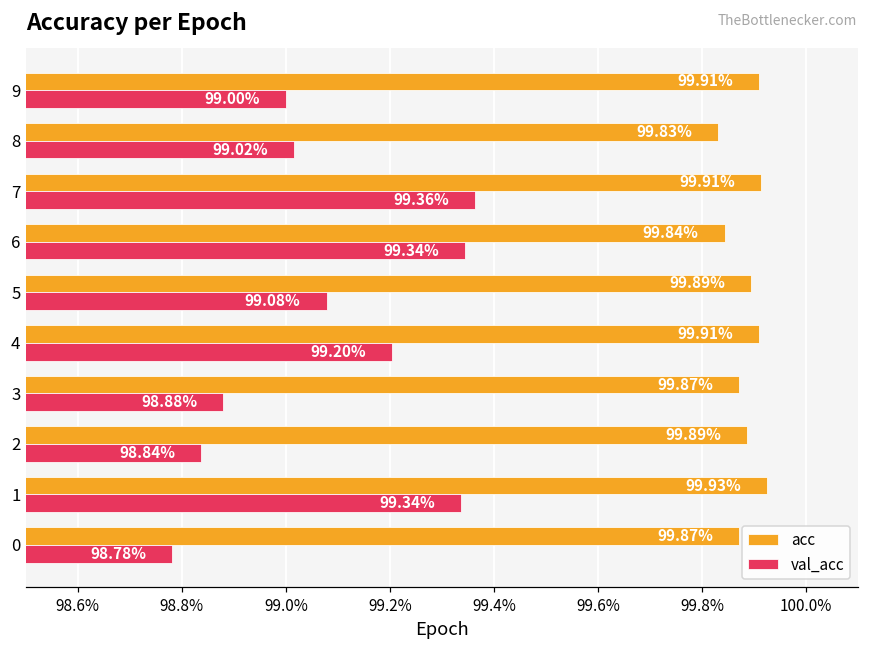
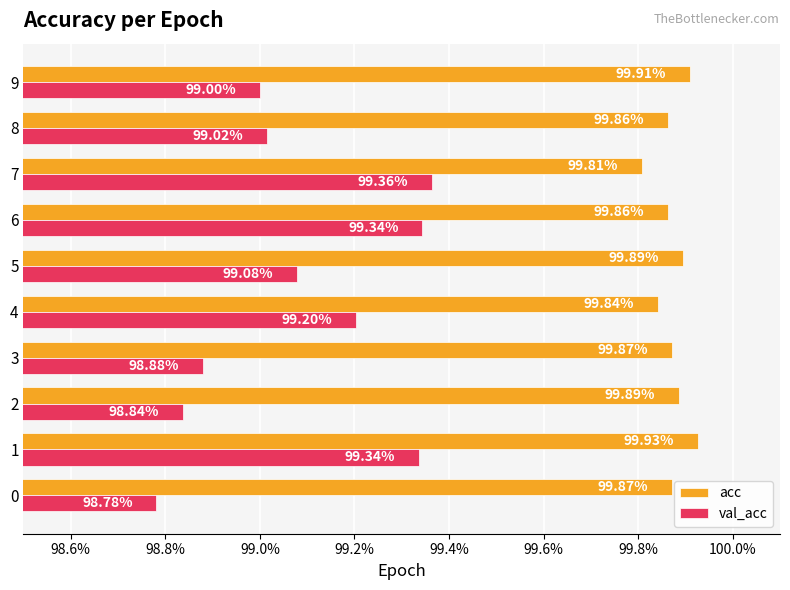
  {
    "acc": {
      "9": "99.91%",
-     "8": "99.83%",
-     "7": "99.91%",
-     "6": "99.84%",
+     "8": "99.86%",
+     "7": "99.81%",
+     "6": "99.86%",
      "5": "99.89%",
-     "4": "99.91%",
+     "4": "99.84%",
      "3": "99.87%",
      "2": "99.89%",
      "1": "99.93%",
      "0": "99.87%"
    },
    "val_acc": {
      "9": "99.00%",
      "8": "99.02%",
      "7": "99.36%",
      "6": "99.34%",
      "5": "99.08%",
      "4": "99.20%",
      "3": "98.88%",
      "2": "98.84%",
      "1": "99.34%",
      "0": "98.78%"
    }
  }
